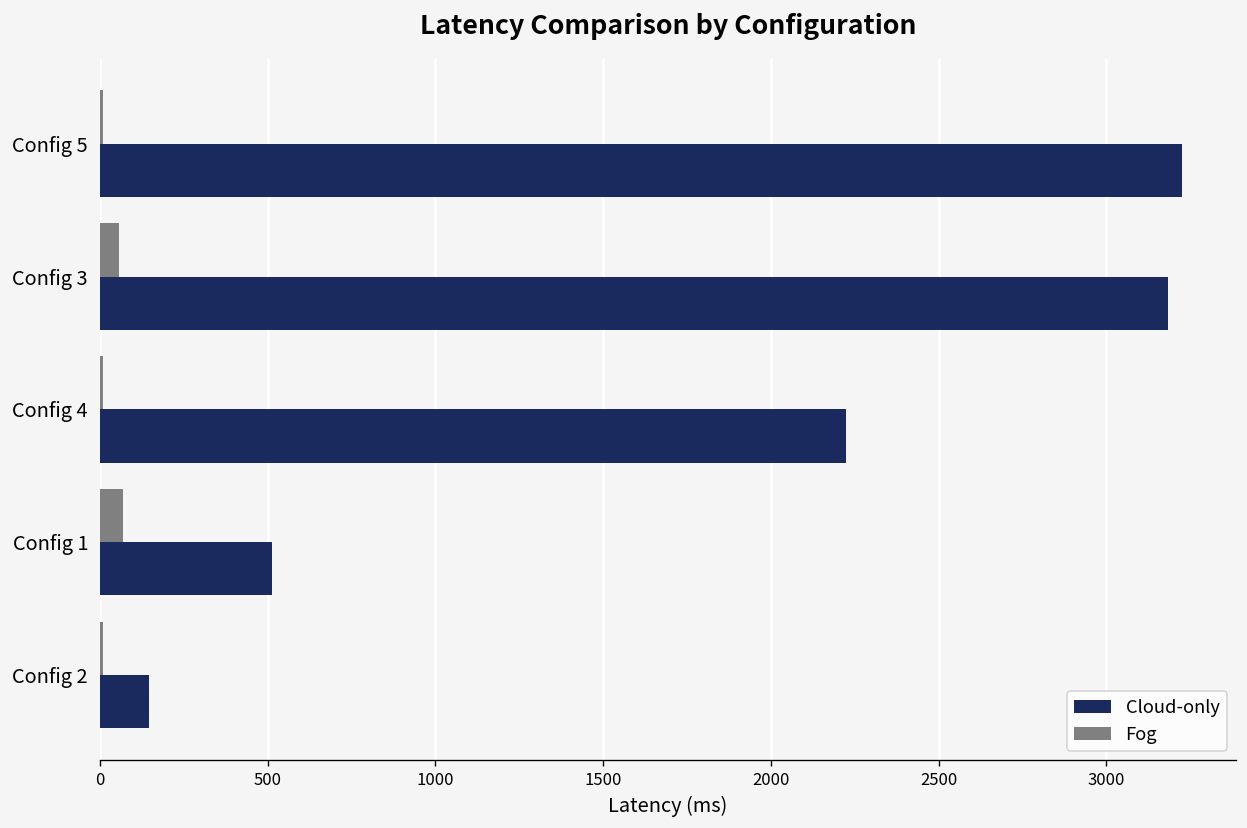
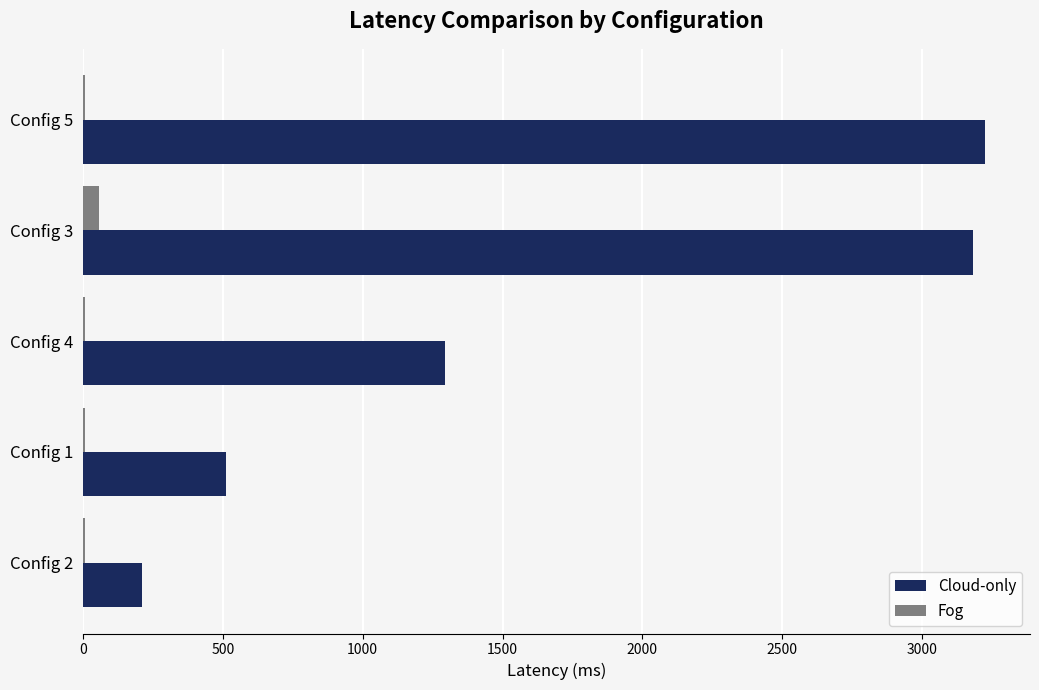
  {
    "Cloud-only": {
      "Config 5": 3220,
      "Config 3": 3180,
-     "Config 4": 2220,
+     "Config 4": 1290,
      "Config 1": 510,
-     "Config 2": 150
+     "Config 2": 210
    },
    "Fog": {
      "Config 3": 60,
-     "Config 1": 70
+     "Config 1": 10
    }
  }
